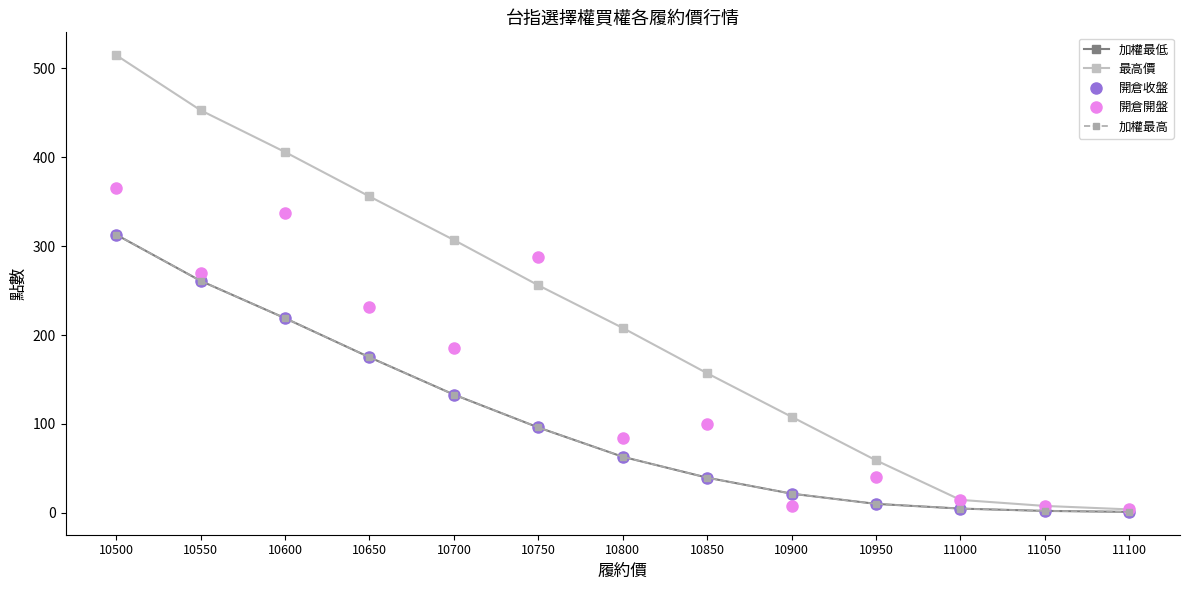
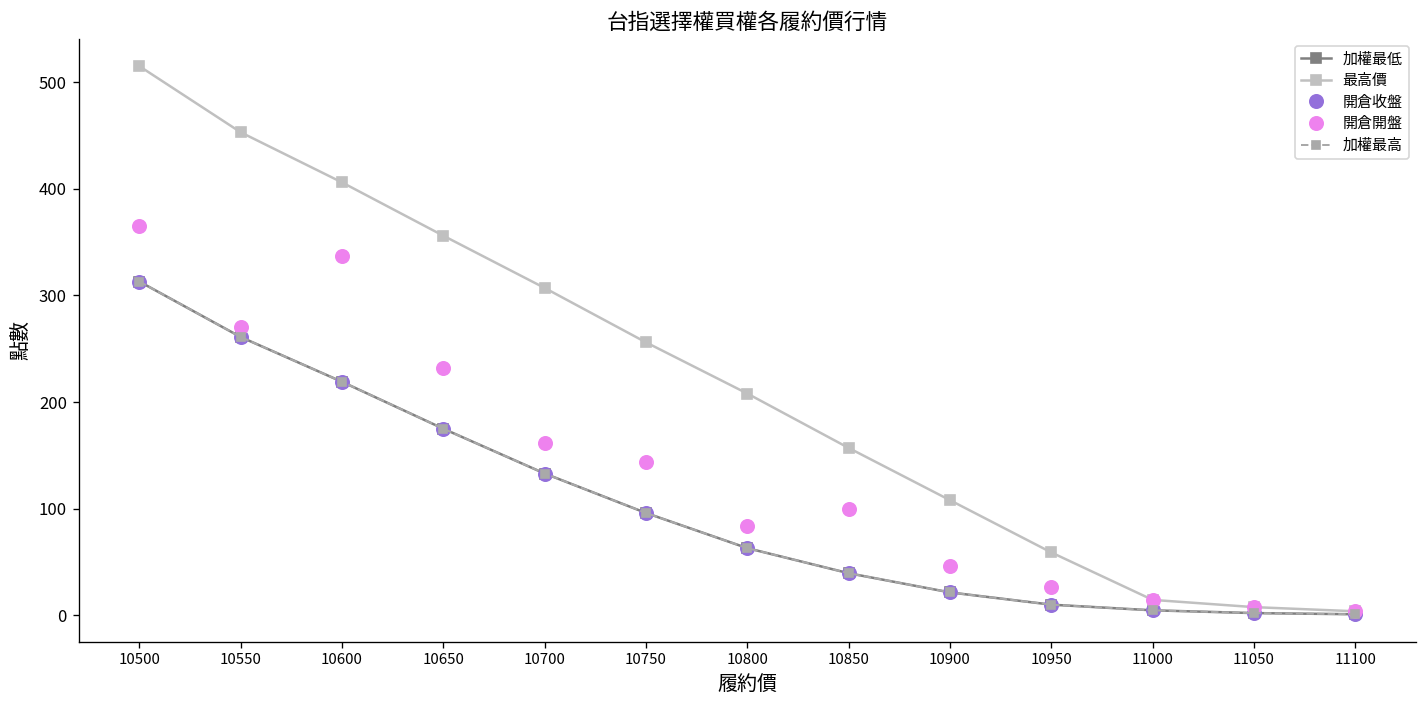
  {
    "開倉開盤": {
      "10500": 370,
      "10550": 270,
      "10600": 340,
      "10650": 230,
-     "10700": 190,
-     "10750": 290,
+     "10700": 160,
+     "10750": 140,
      "10800": 80,
      "10850": 100,
-     "10900": 10,
-     "10950": 40
+     "10900": 50,
+     "10950": 30
    }
  }
